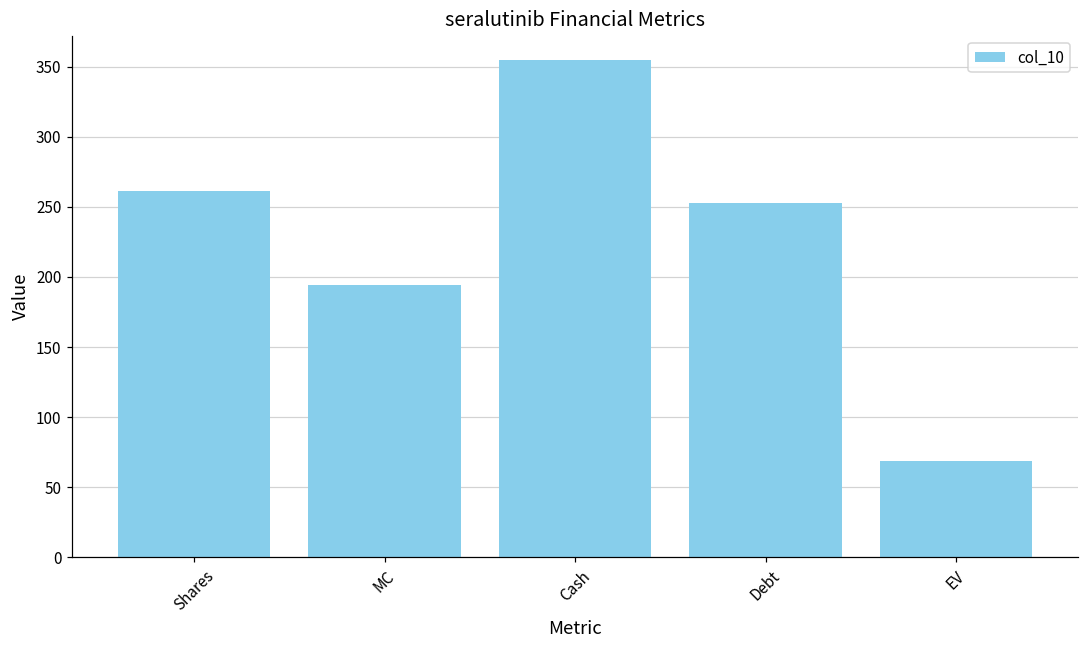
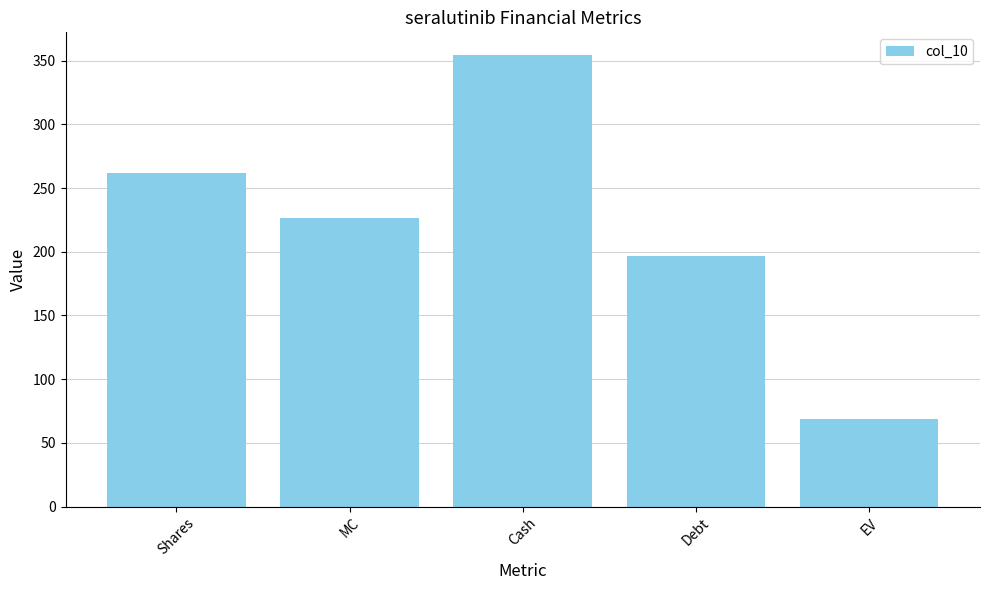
  {
    "Shares": 262,
-   "MC": 194,
+   "MC": 226,
    "Cash": 354,
-   "Debt": 253,
+   "Debt": 197,
    "EV": 69
  }
